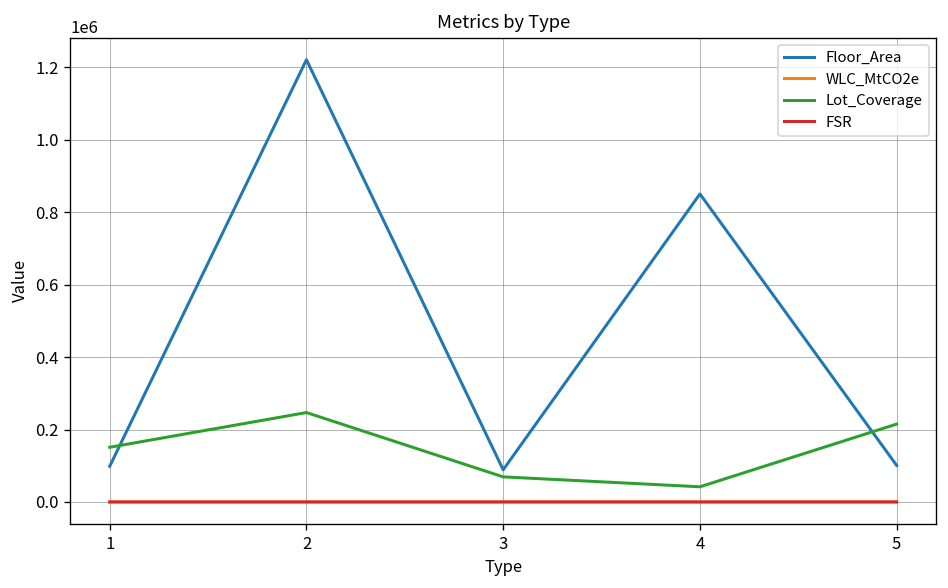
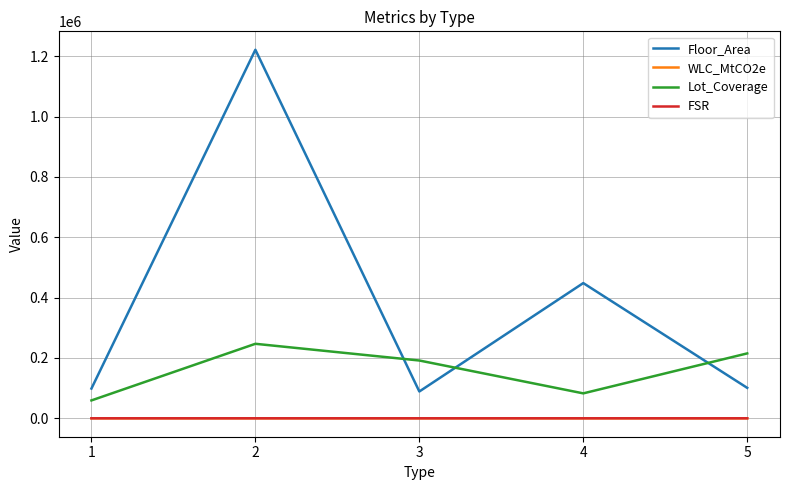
  {
    "Floor_Area": {
      "1": 100000,
      "2": 1220000,
      "3": 90000,
-     "4": 850000,
+     "4": 450000,
      "5": 100000
    },
    "FSR": {
      "1": 0,
      "2": 0,
      "3": 0,
      "4": 0,
      "5": 0
    },
    "Lot_Coverage": {
-     "1": 150000,
+     "1": 60000,
      "2": 250000,
-     "3": 70000,
-     "4": 40000,
+     "3": 190000,
+     "4": 80000,
      "5": 220000
    }
  }
